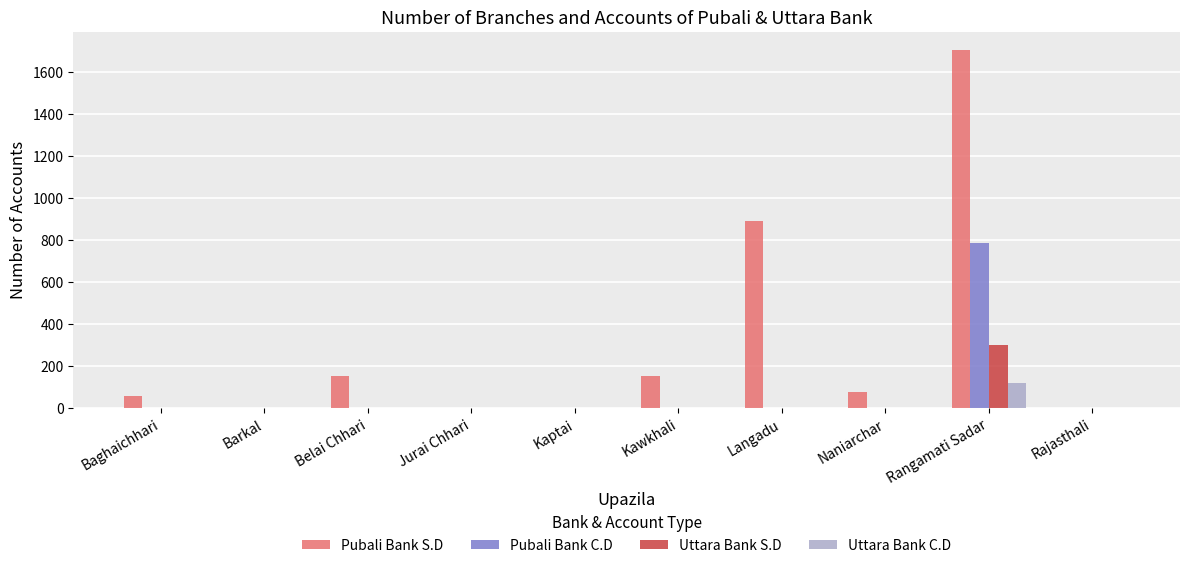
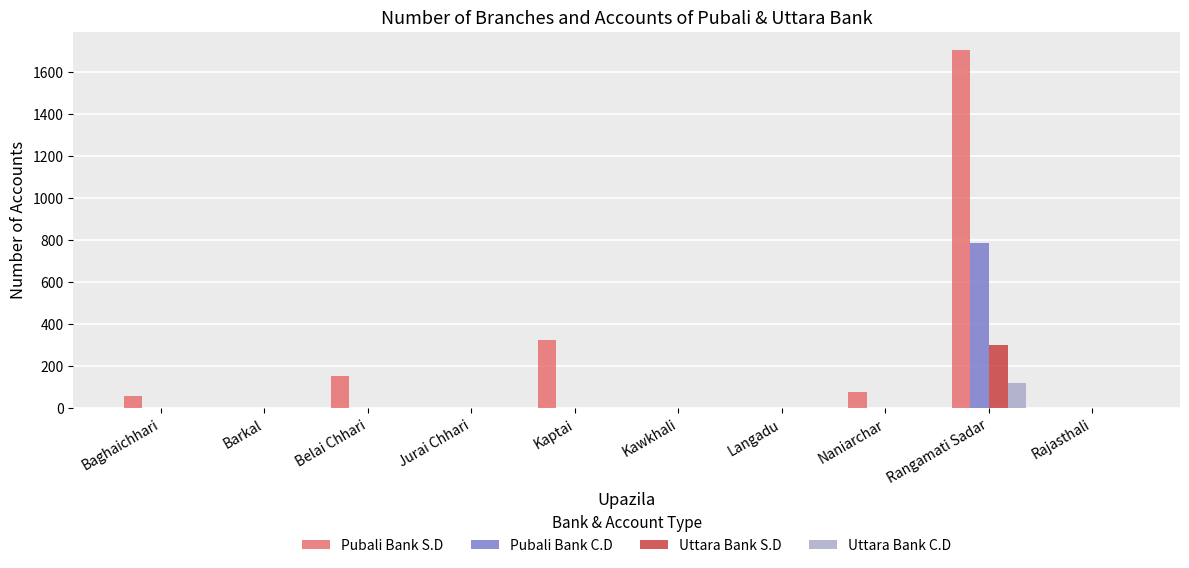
  {
    "Pubali Bank S.D": {
      "Baghaichhari": 60,
      "Barkal": 0,
      "Belai Chhari": 150,
      "Jurai Chhari": 0,
-     "Kaptai": 0,
-     "Kawkhali": 150,
-     "Langadu": 890,
+     "Kaptai": 320,
+     "Kawkhali": 0,
+     "Langadu": 0,
      "Naniarchar": 70,
      "Rangamati Sadar": 1710,
      "Rajasthali": 0
    },
    "Pubali Bank C.D": {
      "Baghaichhari": 0,
      "Barkal": 0,
      "Belai Chhari": 0,
      "Jurai Chhari": 0,
      "Kaptai": 0,
      "Kawkhali": 0,
      "Langadu": 0,
      "Naniarchar": 0,
      "Rangamati Sadar": 790,
      "Rajasthali": 0
    },
    "Uttara Bank S.D": {
      "Baghaichhari": 0,
      "Barkal": 0,
      "Belai Chhari": 0,
      "Jurai Chhari": 0,
      "Kaptai": 0,
      "Kawkhali": 0,
      "Langadu": 0,
      "Naniarchar": 0,
      "Rangamati Sadar": 300,
      "Rajasthali": 0
    },
    "Uttara Bank C.D": {
      "Baghaichhari": 0,
      "Barkal": 0,
      "Belai Chhari": 0,
      "Jurai Chhari": 0,
      "Kaptai": 0,
      "Kawkhali": 0,
      "Langadu": 0,
      "Naniarchar": 0,
      "Rangamati Sadar": 120,
      "Rajasthali": 0
    }
  }
